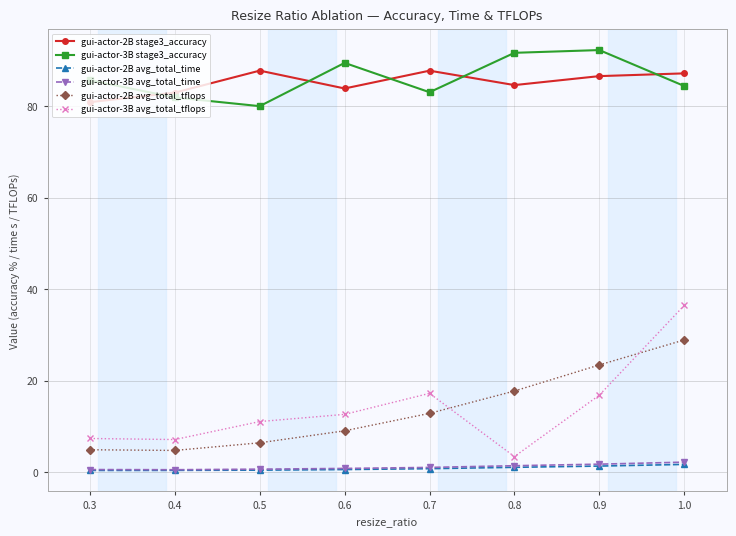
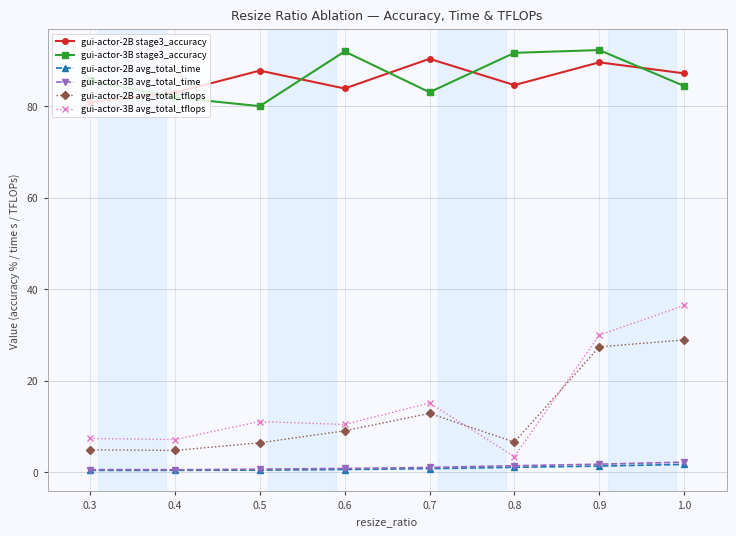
  {
    "gui-actor-2B stage3_accuracy": {
      "0.5": 88,
      "0.6": 84,
-     "0.7": 88,
+     "0.7": 90,
      "0.8": 85,
-     "0.9": 87,
+     "0.9": 90,
      "1.0": 87
    },
    "gui-actor-3B stage3_accuracy": {
      "0.5": 80,
-     "0.6": 89,
+     "0.6": 92,
      "0.7": 83,
      "0.8": 92,
      "0.9": 92,
      "1.0": 84
    },
    "gui-actor-2B avg_total_tflops": {
      "0.3": 5,
      "0.4": 5,
      "0.5": 6,
      "0.6": 9,
      "0.7": 13,
-     "0.8": 18,
-     "0.9": 23,
+     "0.8": 7,
+     "0.9": 27,
      "1.0": 29
    },
    "gui-actor-3B avg_total_tflops": {
      "0.3": 7,
      "0.4": 7,
      "0.5": 11,
-     "0.6": 13,
-     "0.7": 17,
+     "0.6": 10,
+     "0.7": 15,
      "0.8": 3,
-     "0.9": 17,
+     "0.9": 30,
      "1.0": 36
    }
  }
